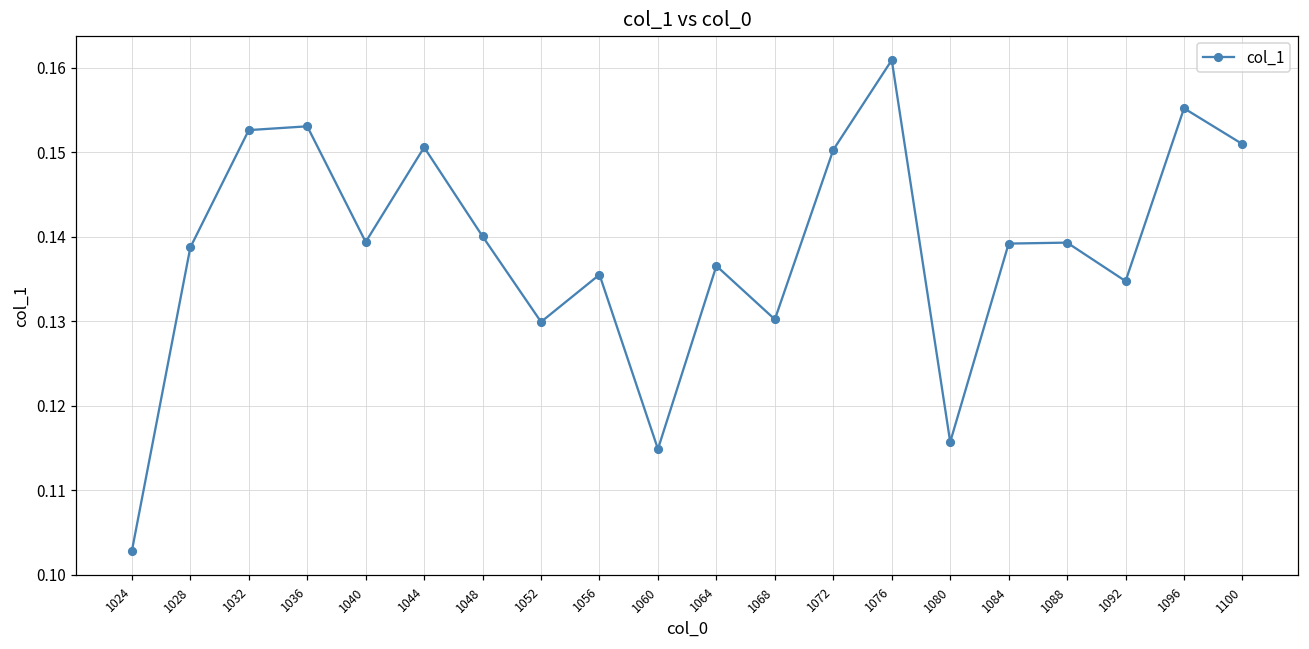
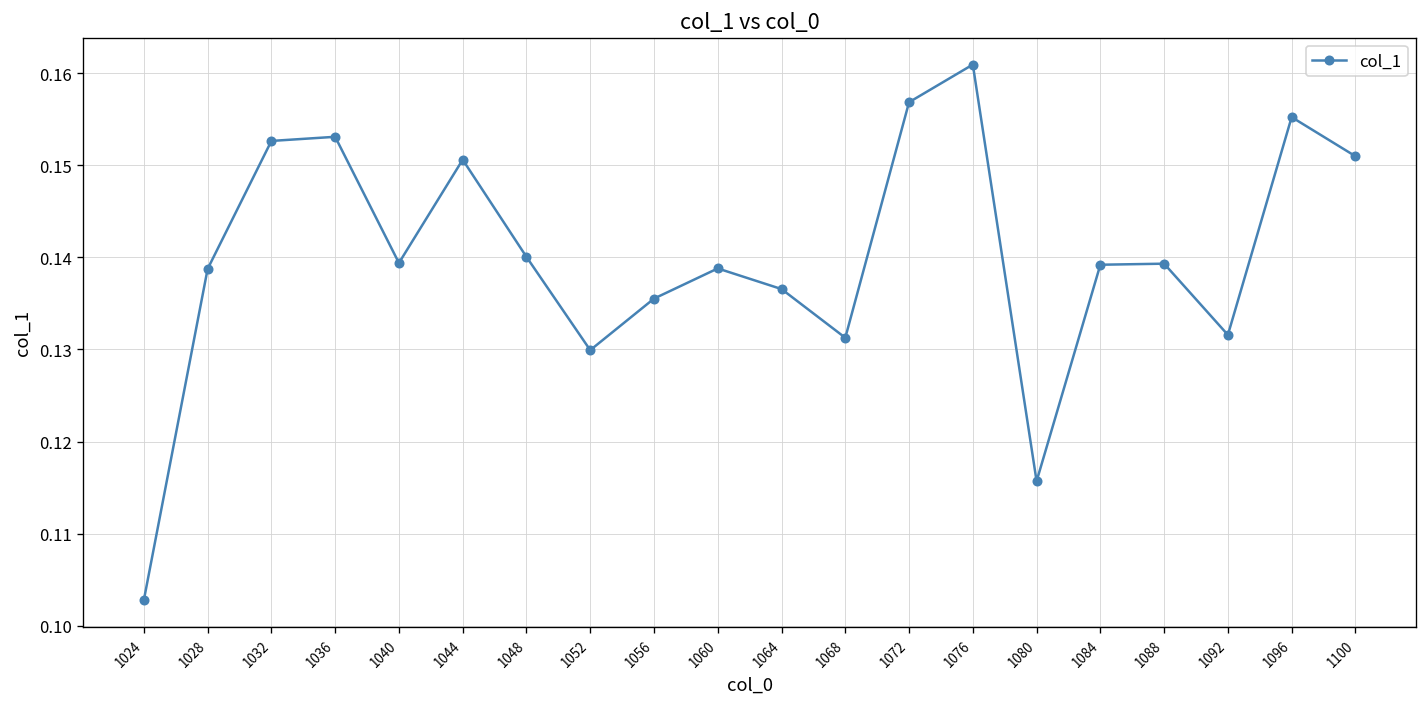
  {
    "1024": 0.103,
    "1028": 0.139,
    "1032": 0.153,
    "1036": 0.153,
    "1040": 0.139,
    "1044": 0.151,
    "1048": 0.140,
    "1052": 0.130,
    "1056": 0.136,
-   "1060": 0.115,
+   "1060": 0.139,
    "1064": 0.137,
-   "1068": 0.130,
-   "1072": 0.150,
+   "1068": 0.131,
+   "1072": 0.157,
    "1076": 0.161,
    "1080": 0.116,
    "1084": 0.139,
    "1088": 0.139,
-   "1092": 0.135,
+   "1092": 0.132,
    "1096": 0.155,
    "1100": 0.151
  }
